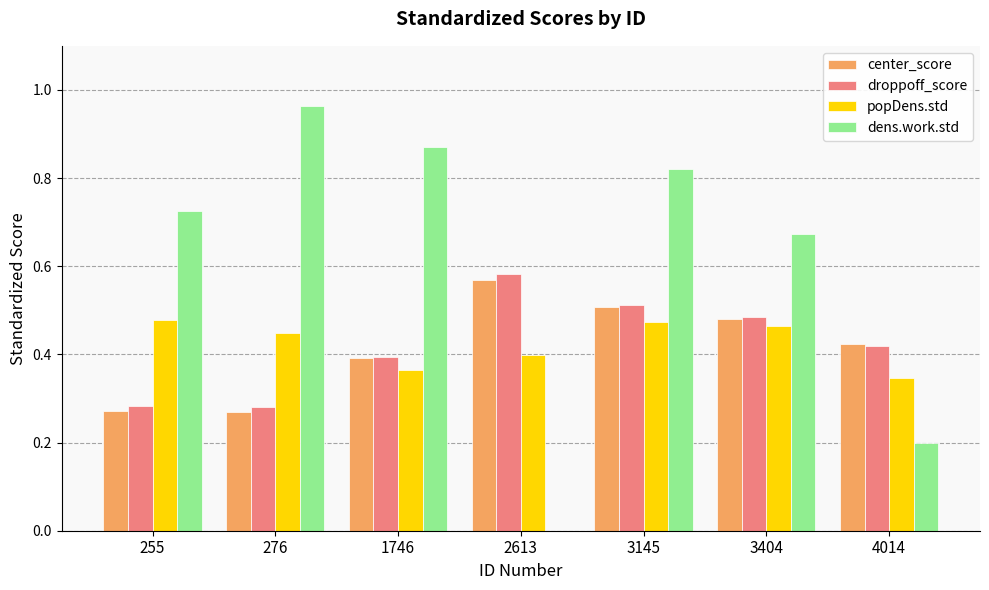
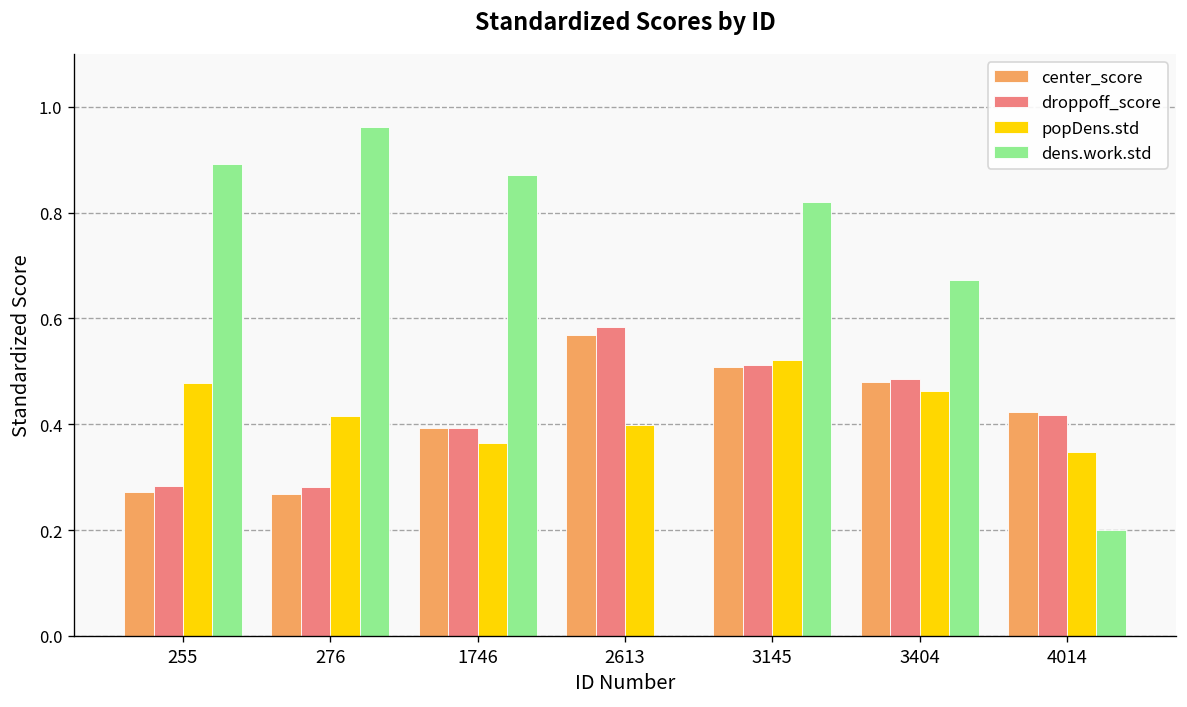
  {
    "popDens.std": {
      "255": 0.48,
-     "276": 0.45,
+     "276": 0.42,
      "1746": 0.36,
      "2613": 0.40,
-     "3145": 0.47,
+     "3145": 0.52,
      "3404": 0.46,
      "4014": 0.35
    },
    "dens.work.std": {
-     "255": 0.72,
+     "255": 0.89,
      "276": 0.96,
      "1746": 0.87,
      "2613": 0.00,
      "3145": 0.82,
      "3404": 0.67,
      "4014": 0.20
    }
  }
